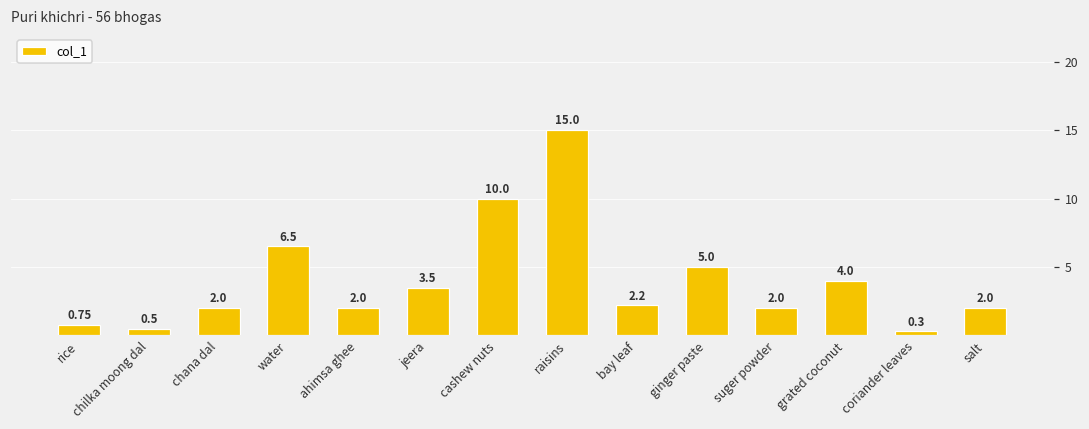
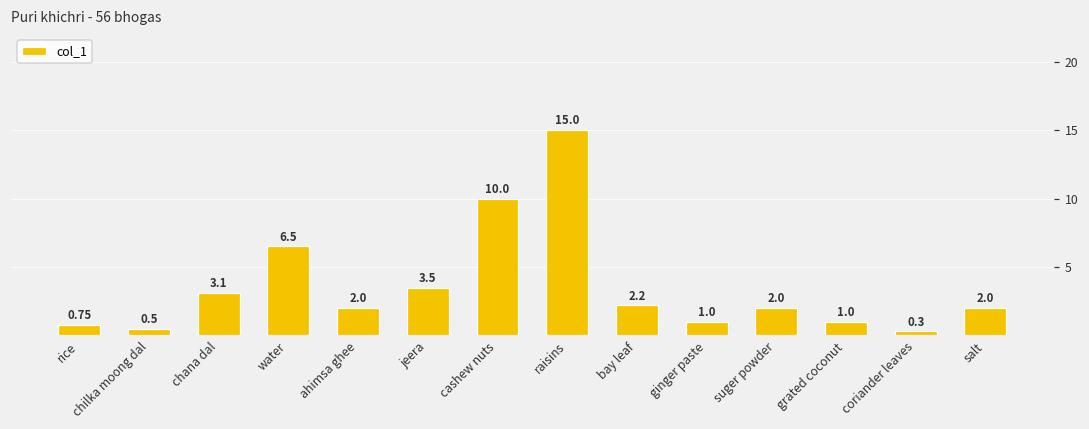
  {
    "rice": 0.75,
    "chilka moong dal": 0.5,
-   "chana dal": 2.0,
+   "chana dal": 3.1,
    "water": 6.5,
    "ahimsa ghee": 2.0,
    "jeera": 3.5,
    "cashew nuts": 10.0,
    "raisins": 15.0,
    "bay leaf": 2.2,
-   "ginger paste": 5.0,
+   "ginger paste": 1.0,
    "suger powder": 2.0,
-   "grated coconut": 4.0,
+   "grated coconut": 1.0,
    "coriander leaves": 0.3,
    "salt": 2.0
  }
